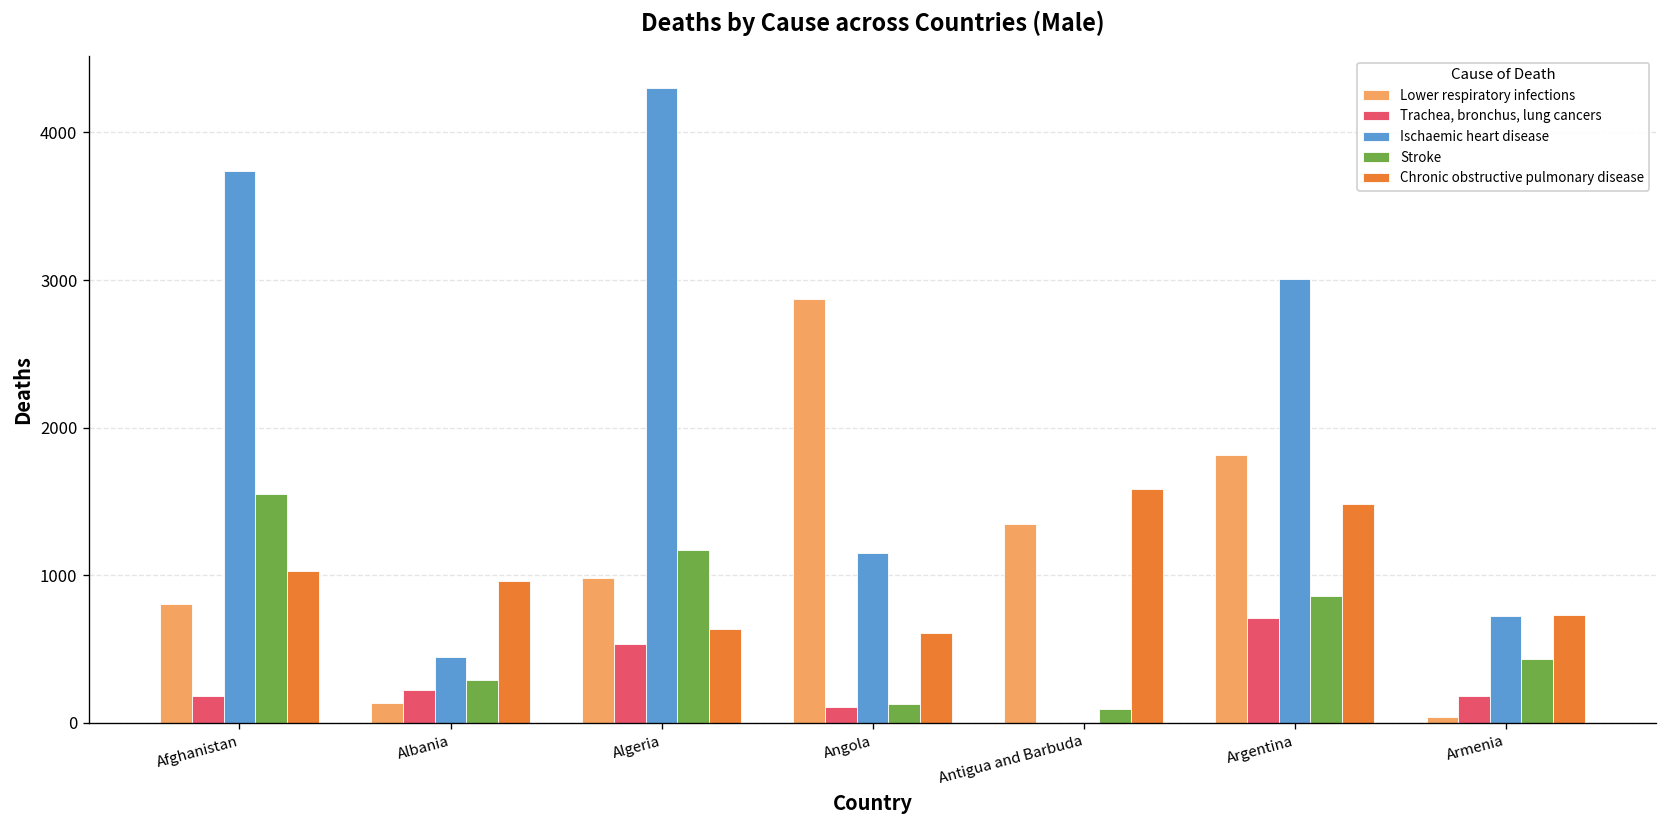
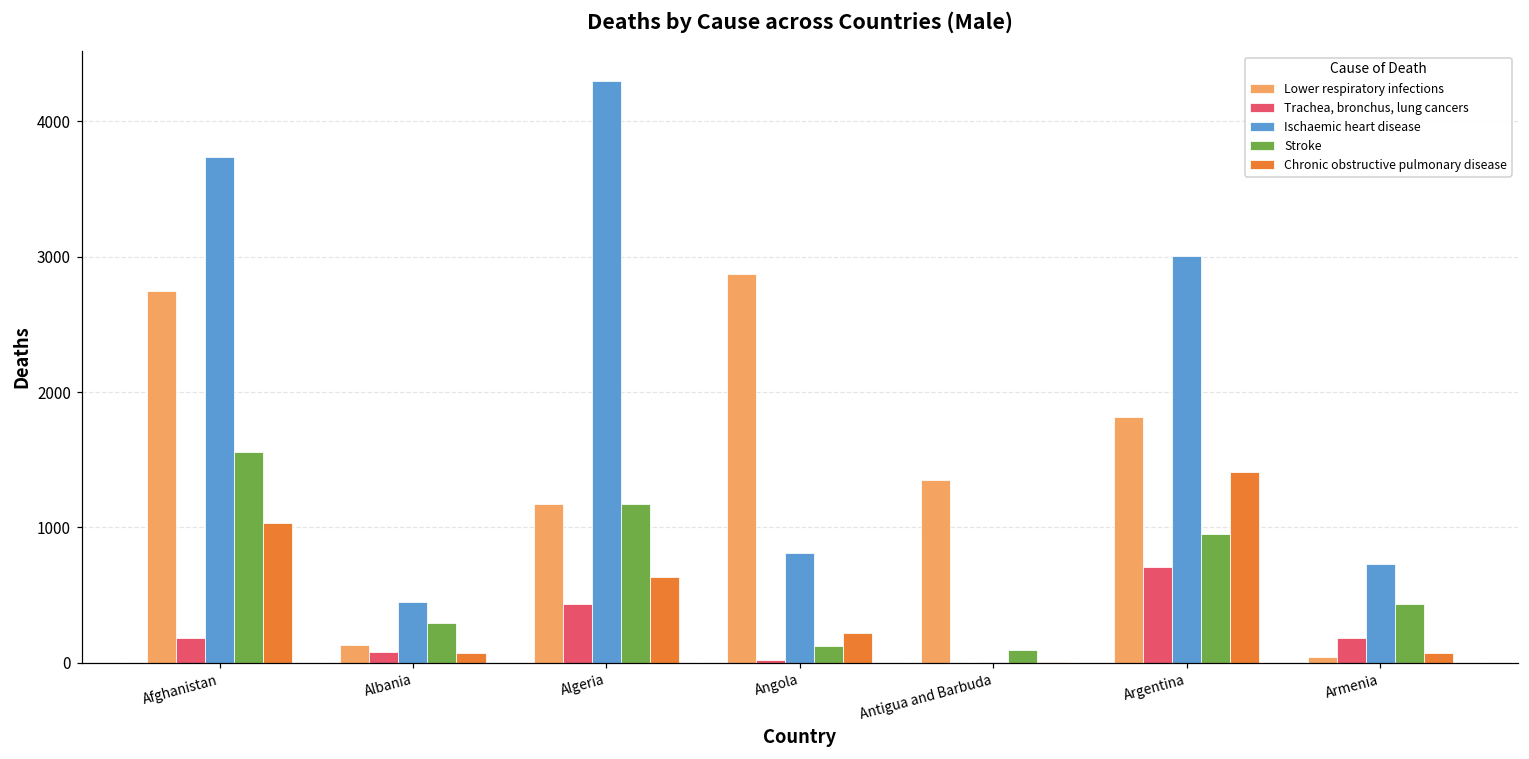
  {
    "Lower respiratory infections": {
-     "Afghanistan": 810,
+     "Afghanistan": 2750,
      "Albania": 130,
-     "Algeria": 980,
+     "Algeria": 1170,
      "Angola": 2870,
      "Antigua and Barbuda": 1350,
      "Argentina": 1810,
      "Armenia": 40
    },
    "Trachea, bronchus, lung cancers": {
      "Afghanistan": 180,
-     "Albania": 220,
-     "Algeria": 530,
-     "Angola": 110,
+     "Albania": 80,
+     "Algeria": 430,
+     "Angola": 20,
      "Antigua and Barbuda": 0,
      "Argentina": 710,
      "Armenia": 180
    },
    "Ischaemic heart disease": {
      "Afghanistan": 3740,
      "Albania": 450,
      "Algeria": 4300,
-     "Angola": 1150,
+     "Angola": 810,
      "Argentina": 3010,
      "Armenia": 730
    },
    "Stroke": {
      "Afghanistan": 1550,
      "Albania": 290,
      "Algeria": 1170,
      "Angola": 130,
      "Antigua and Barbuda": 90,
-     "Argentina": 860,
+     "Argentina": 950,
      "Armenia": 430
    },
    "Chronic obstructive pulmonary disease": {
      "Afghanistan": 1030,
-     "Albania": 960,
+     "Albania": 70,
      "Algeria": 630,
-     "Angola": 610,
-     "Antigua and Barbuda": 1590,
-     "Argentina": 1480,
-     "Armenia": 730
+     "Angola": 220,
+     "Antigua and Barbuda": 0,
+     "Argentina": 1410,
+     "Armenia": 70
    }
  }
